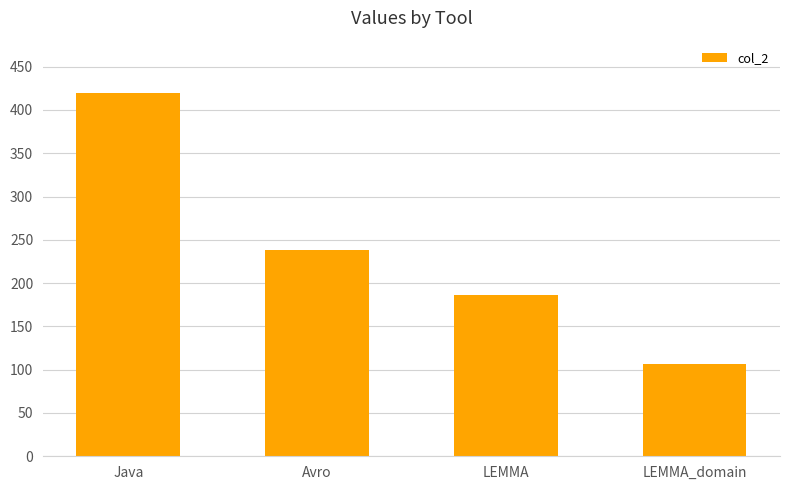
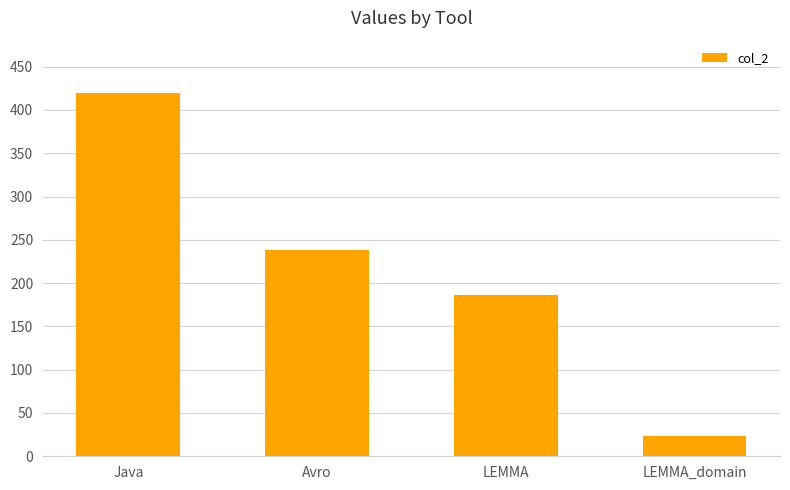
  {
    "Java": 420,
    "Avro": 240,
    "LEMMA": 190,
-   "LEMMA_domain": 110
+   "LEMMA_domain": 20
  }
